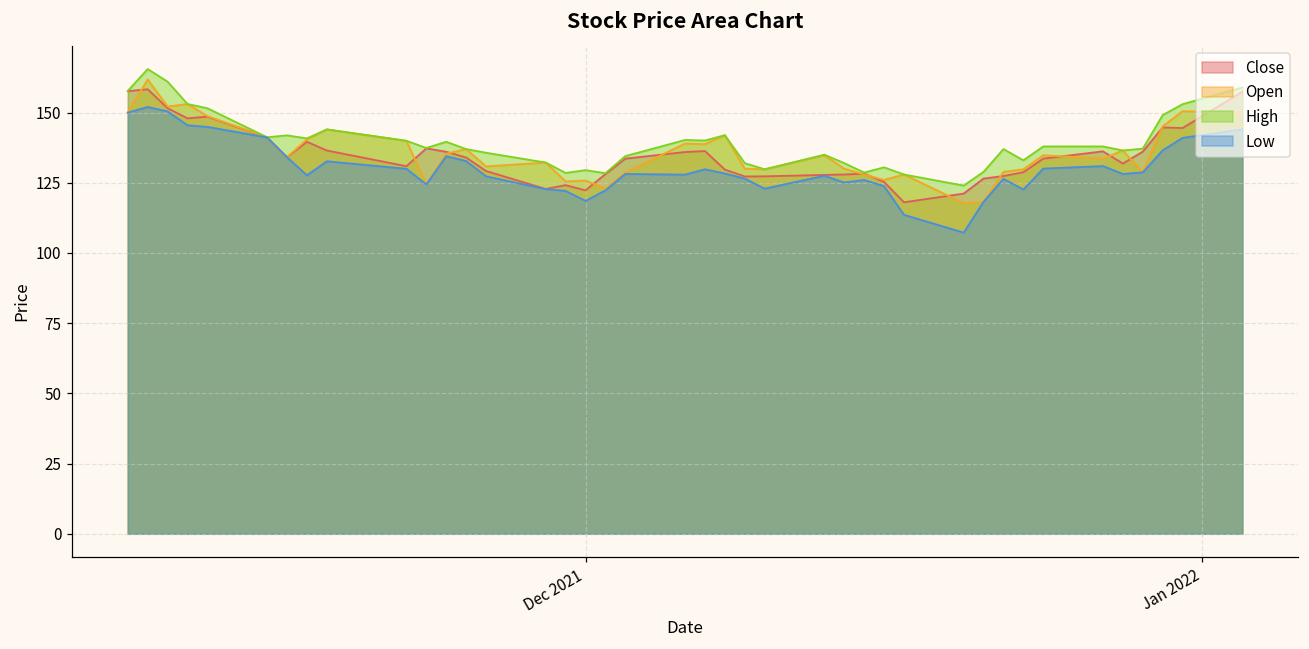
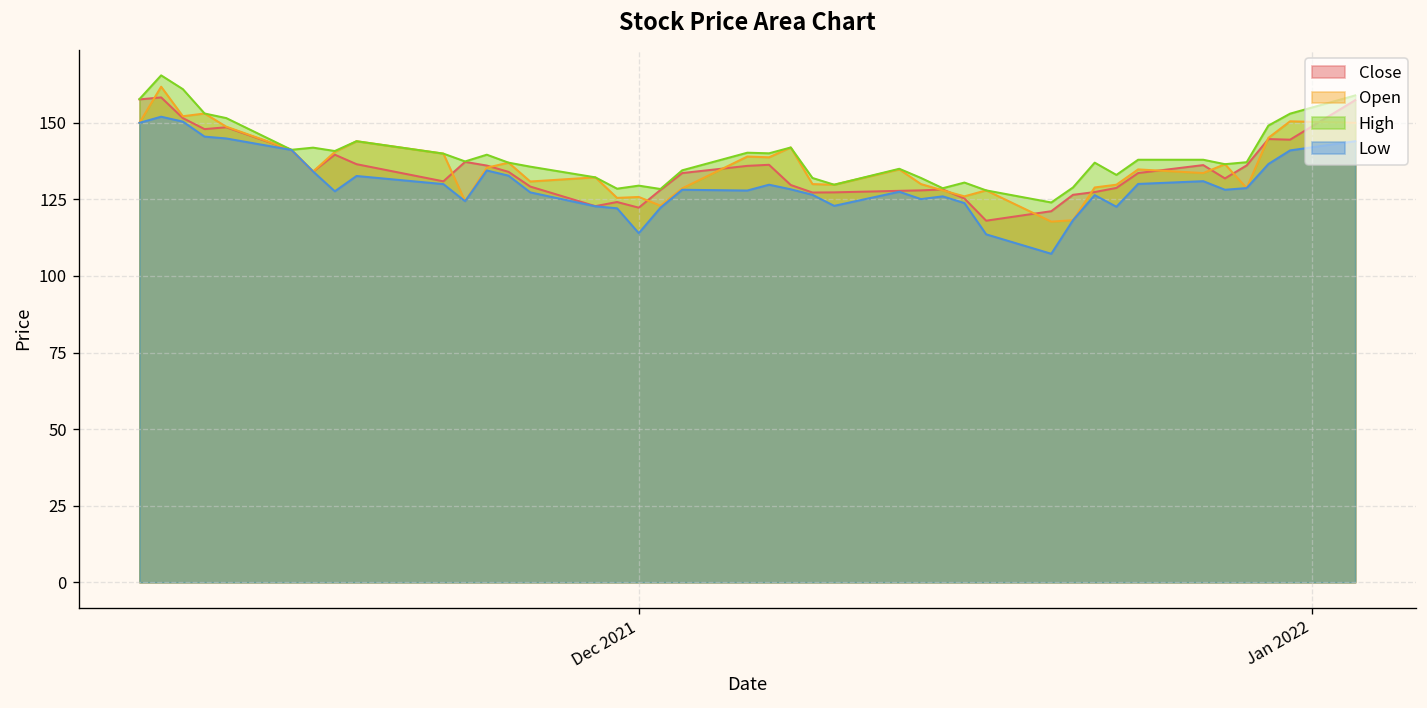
  {
    "Close": {
      "Dec 2021": 122
    },
    "Open": {
      "Dec 2021": 126
    },
    "High": {
      "Dec 2021": 130
    },
    "Low": {
-     "Dec 2021": 119
+     "Dec 2021": 114
    }
  }
